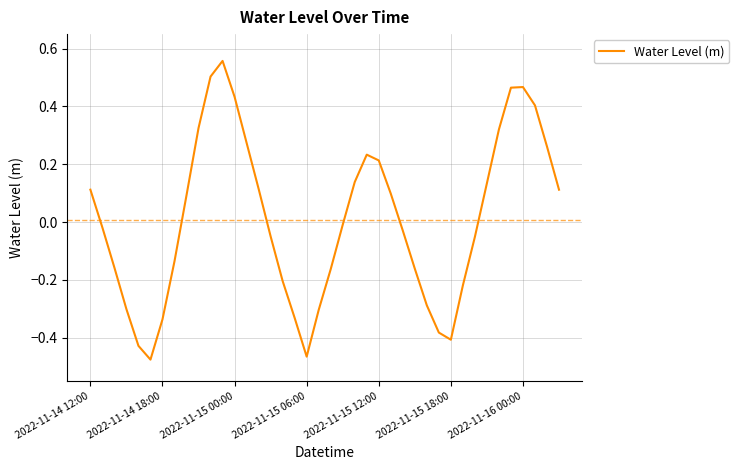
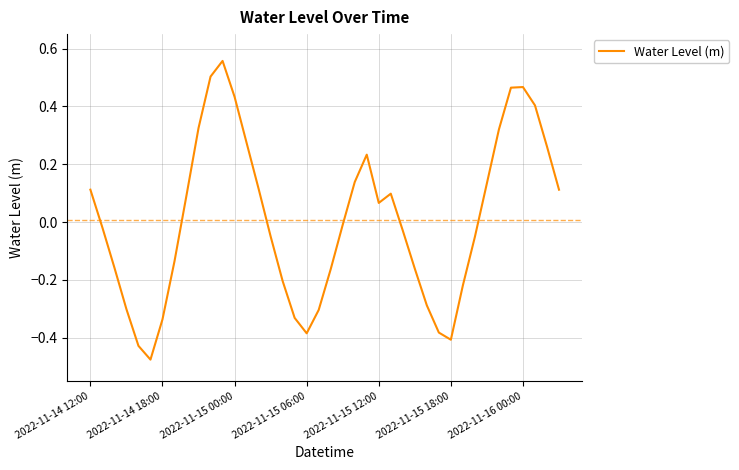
  {
    "2022-11-14 12:00": 0.11,
    "2022-11-14 18:00": -0.34,
    "2022-11-15 00:00": 0.43,
-   "2022-11-15 06:00": -0.47,
-   "2022-11-15 12:00": 0.21,
+   "2022-11-15 06:00": -0.39,
+   "2022-11-15 12:00": 0.07,
    "2022-11-15 18:00": -0.41,
    "2022-11-16 00:00": 0.47
  }
